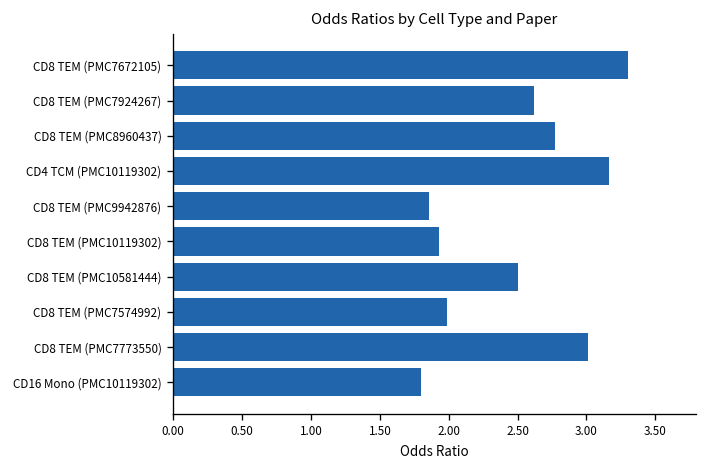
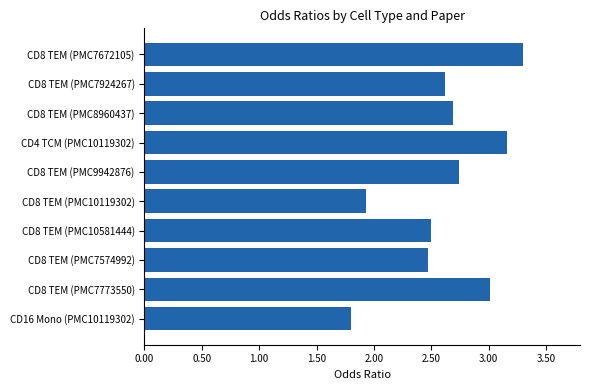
  {
    "CD8 TEM (PMC7672105)": 3.30,
    "CD8 TEM (PMC7924267)": 2.62,
-   "CD8 TEM (PMC8960437)": 2.77,
+   "CD8 TEM (PMC8960437)": 2.69,
    "CD4 TCM (PMC10119302)": 3.16,
-   "CD8 TEM (PMC9942876)": 1.86,
+   "CD8 TEM (PMC9942876)": 2.74,
    "CD8 TEM (PMC10119302)": 1.93,
    "CD8 TEM (PMC10581444)": 2.50,
-   "CD8 TEM (PMC7574992)": 1.99,
+   "CD8 TEM (PMC7574992)": 2.47,
    "CD8 TEM (PMC7773550)": 3.01,
    "CD16 Mono (PMC10119302)": 1.80
  }
